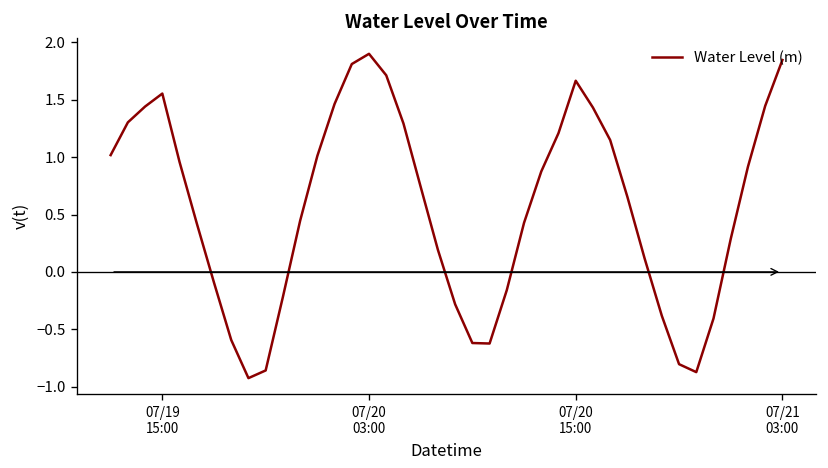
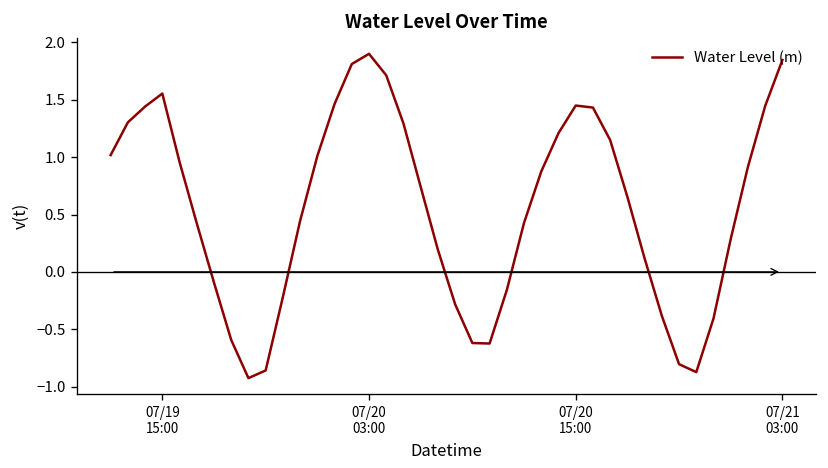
  {
    "07/19 15:00": 1.6,
    "07/20 03:00": 1.9,
-   "07/20 15:00": 1.7,
+   "07/20 15:00": 1.4,
    "07/21 03:00": 1.8
  }
